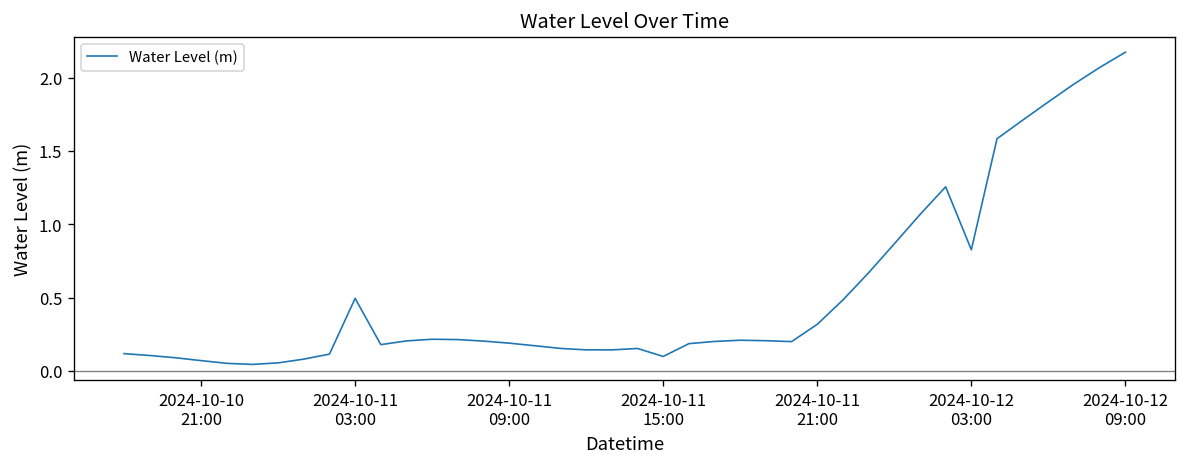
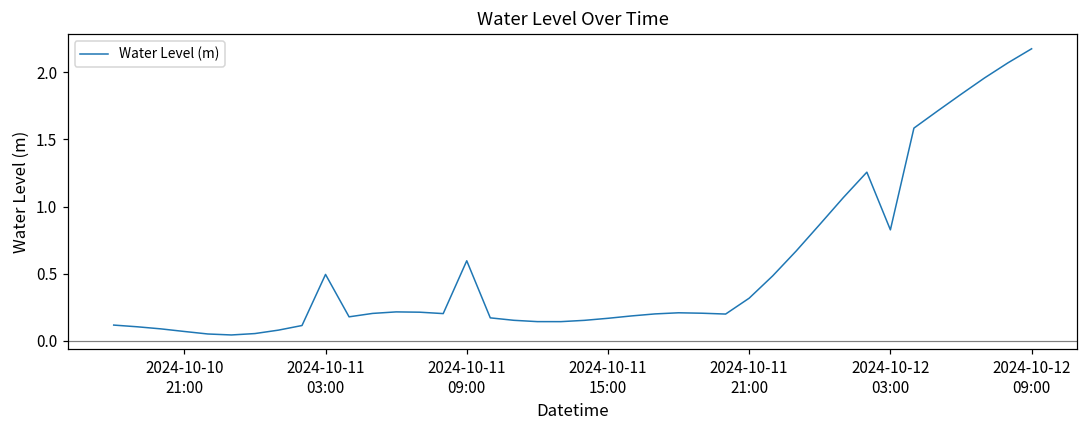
  {
    "2024-10-10 21:00": 0.07,
    "2024-10-11 03:00": 0.49,
-   "2024-10-11 09:00": 0.19,
-   "2024-10-11 15:00": 0.10,
+   "2024-10-11 09:00": 0.60,
+   "2024-10-11 15:00": 0.17,
    "2024-10-11 21:00": 0.32,
    "2024-10-12 03:00": 0.83,
    "2024-10-12 09:00": 2.17
  }
